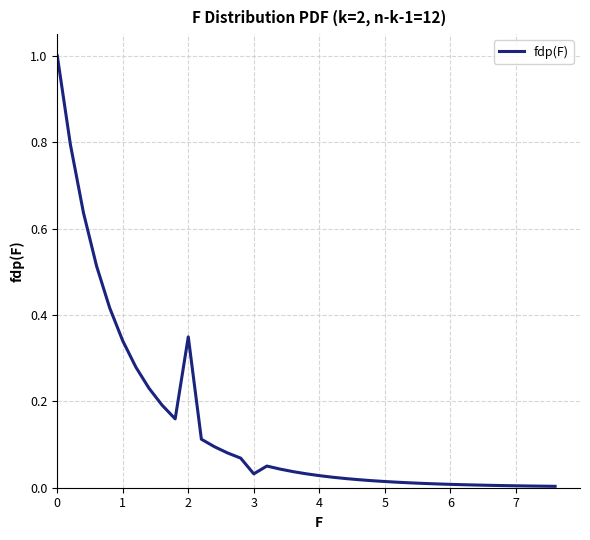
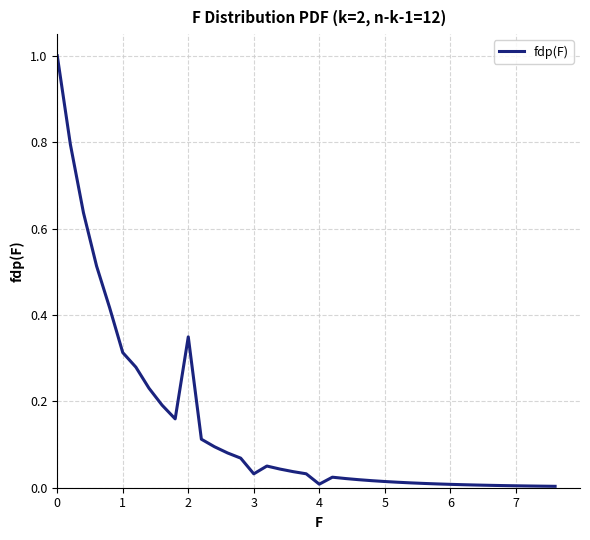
  {
    "0": 1.00,
-   "1": 0.34,
+   "1": 0.31,
    "2": 0.35,
    "3": 0.03,
-   "4": 0.03,
+   "4": 0.01,
    "5": 0.01,
    "6": 0.01,
    "7": 0.00
  }
